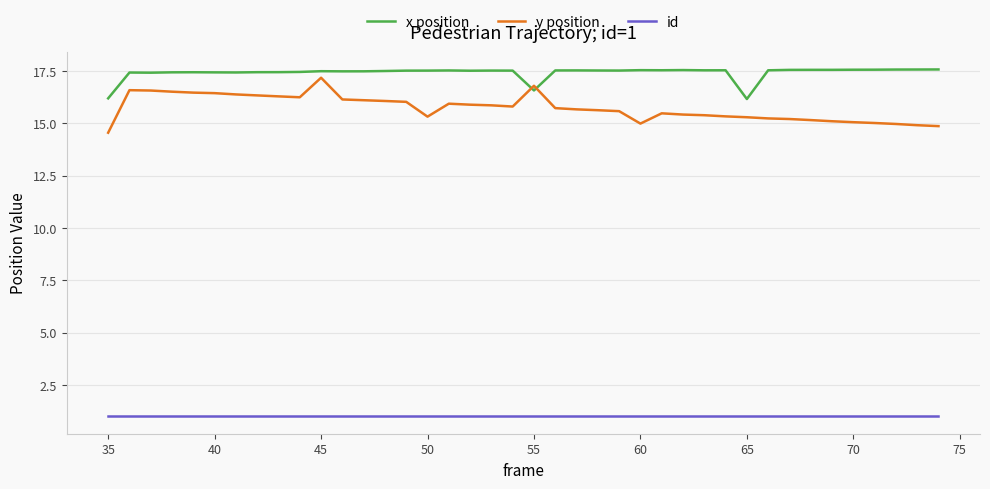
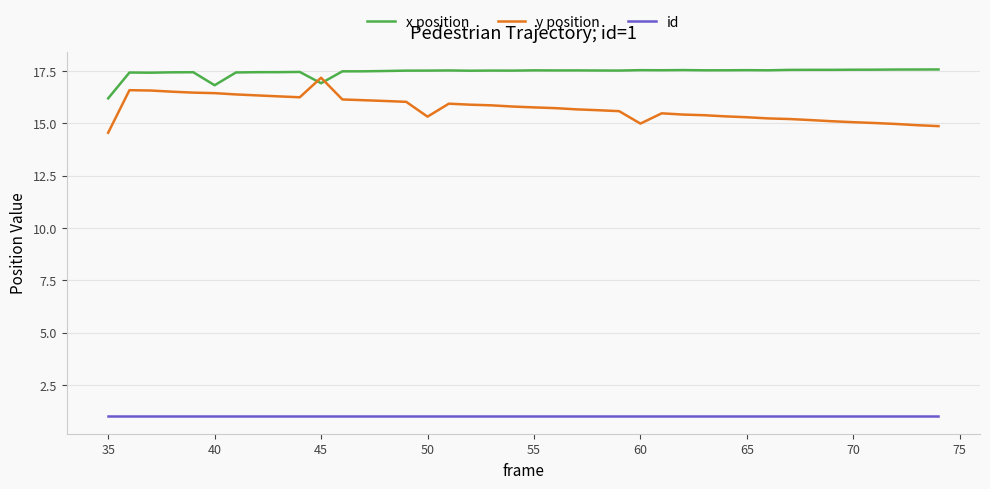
  {
    "x position": {
      "35": 16.2,
-     "40": 17.4,
-     "45": 17.5,
+     "40": 16.8,
+     "45": 16.9,
      "50": 17.5,
-     "55": 16.6,
+     "55": 17.5,
      "60": 17.5,
-     "65": 16.2,
+     "65": 17.5,
      "70": 17.6
    },
    "y position": {
      "35": 14.6,
      "40": 16.4,
      "45": 17.2,
      "50": 15.3,
-     "55": 16.8,
+     "55": 15.8,
      "60": 15.0,
      "65": 15.3,
      "70": 15.1
    },
    "id": {
      "35": 1.0,
      "40": 1.0,
      "45": 1.0,
      "50": 1.0,
      "55": 1.0,
      "60": 1.0,
      "65": 1.0,
      "70": 1.0
    }
  }
